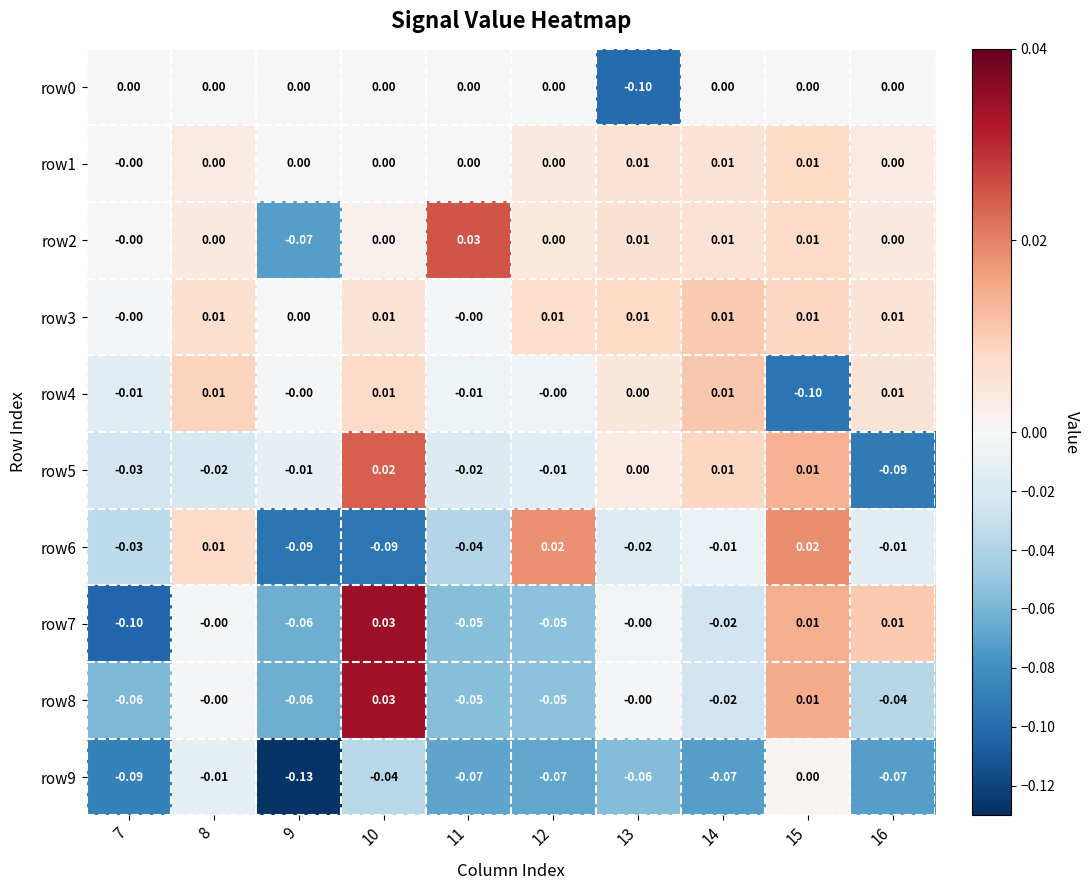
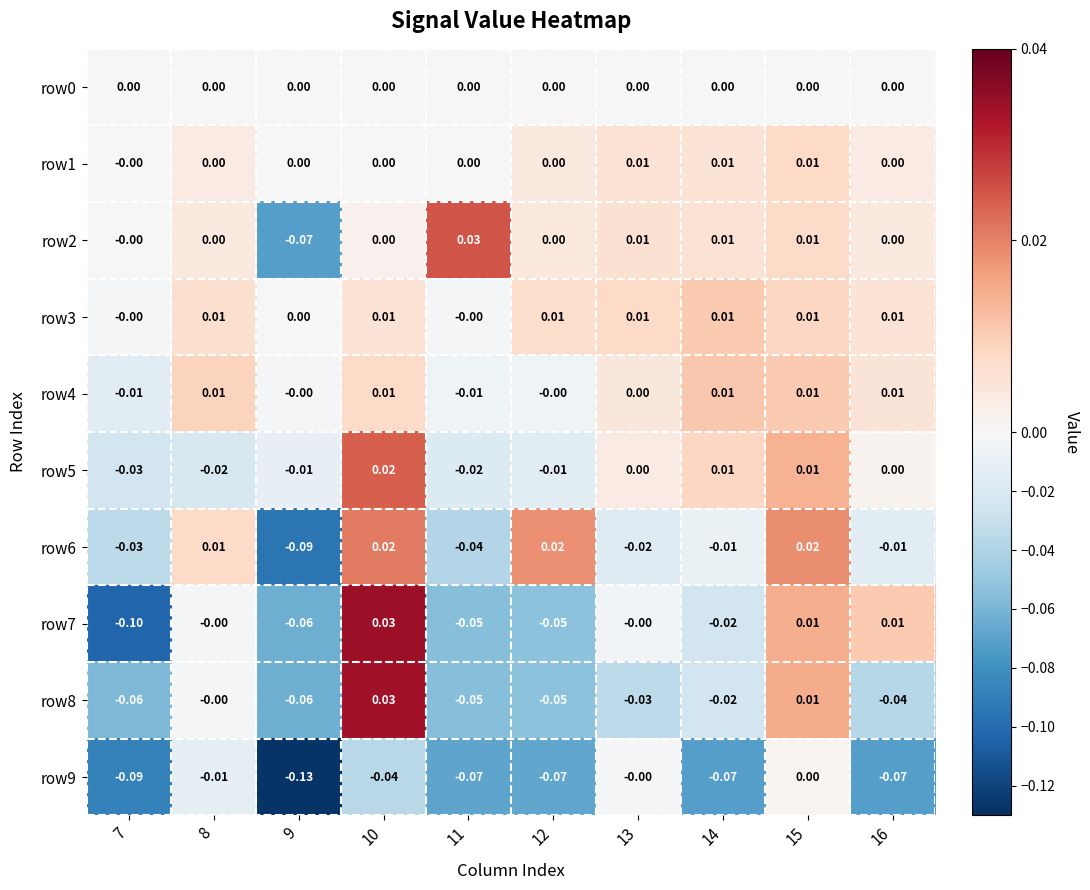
  {
    "row0": {
      "7": 0.00,
      "8": 0.00,
      "9": 0.00,
      "10": 0.00,
      "11": 0.00,
      "12": 0.00,
-     "13": -0.10,
+     "13": 0.00,
      "14": 0.00,
      "15": 0.00,
      "16": 0.00
    },
    "row1": {
      "7": -0.00,
      "8": 0.00,
      "9": 0.00,
      "10": 0.00,
      "11": 0.00,
      "12": 0.00,
      "13": 0.01,
      "14": 0.01,
      "15": 0.01,
      "16": 0.00
    },
    "row2": {
      "7": -0.00,
      "8": 0.00,
      "9": -0.07,
      "10": 0.00,
      "11": 0.03,
      "12": 0.00,
      "13": 0.01,
      "14": 0.01,
      "15": 0.01,
      "16": 0.00
    },
    "row3": {
      "7": -0.00,
      "8": 0.01,
      "9": 0.00,
      "10": 0.01,
      "11": -0.00,
      "12": 0.01,
      "13": 0.01,
      "14": 0.01,
      "15": 0.01,
      "16": 0.01
    },
    "row4": {
      "7": -0.01,
      "8": 0.01,
      "9": -0.00,
      "10": 0.01,
      "11": -0.01,
      "12": -0.00,
      "13": 0.00,
      "14": 0.01,
-     "15": -0.10,
+     "15": 0.01,
      "16": 0.01
    },
    "row5": {
      "7": -0.03,
      "8": -0.02,
      "9": -0.01,
      "10": 0.02,
      "11": -0.02,
      "12": -0.01,
      "13": 0.00,
      "14": 0.01,
      "15": 0.01,
-     "16": -0.09
+     "16": 0.00
    },
    "row6": {
      "7": -0.03,
      "8": 0.01,
      "9": -0.09,
-     "10": -0.09,
+     "10": 0.02,
      "11": -0.04,
      "12": 0.02,
      "13": -0.02,
      "14": -0.01,
      "15": 0.02,
      "16": -0.01
    },
    "row7": {
      "7": -0.10,
      "8": -0.00,
      "9": -0.06,
      "10": 0.03,
      "11": -0.05,
      "12": -0.05,
      "13": -0.00,
      "14": -0.02,
      "15": 0.01,
      "16": 0.01
    },
    "row8": {
      "7": -0.06,
      "8": -0.00,
      "9": -0.06,
      "10": 0.03,
      "11": -0.05,
      "12": -0.05,
-     "13": -0.00,
+     "13": -0.03,
      "14": -0.02,
      "15": 0.01,
      "16": -0.04
    },
    "row9": {
      "7": -0.09,
      "8": -0.01,
      "9": -0.13,
      "10": -0.04,
      "11": -0.07,
      "12": -0.07,
-     "13": -0.06,
+     "13": -0.00,
      "14": -0.07,
      "15": 0.00,
      "16": -0.07
    }
  }
